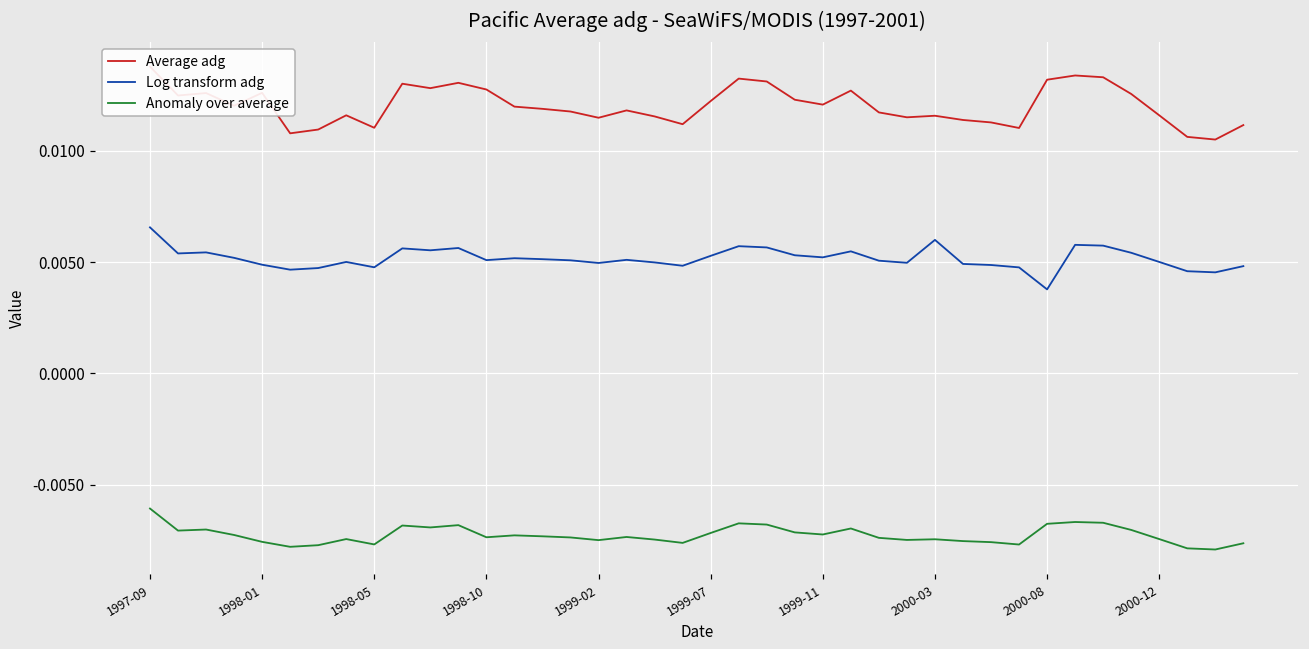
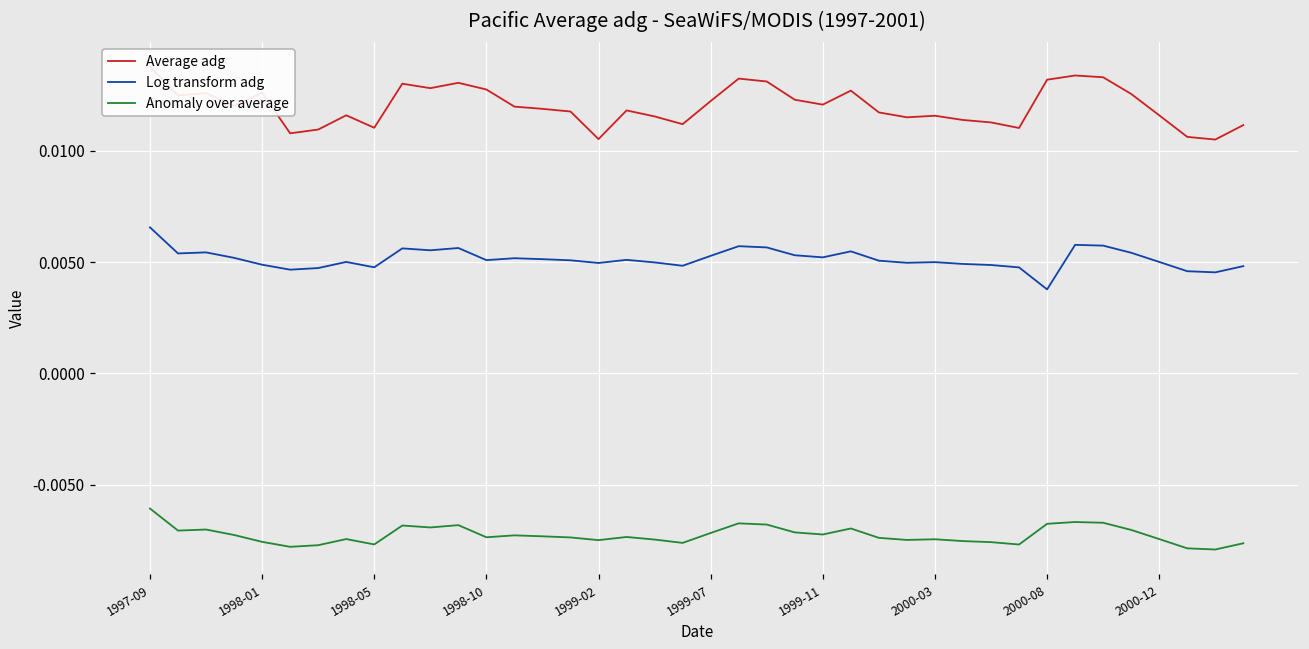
  {
    "Average adg": {
      "1998-05": 0.0110,
      "1998-10": 0.0128,
-     "1999-02": 0.0115,
+     "1999-02": 0.0105,
      "1999-07": 0.0122,
      "1999-11": 0.0121,
      "2000-03": 0.0116,
      "2000-08": 0.0132,
      "2000-12": 0.0116
    },
    "Log transform adg": {
      "1997-09": 0.0066,
      "1998-01": 0.005,
      "1998-05": 0.0048,
      "1998-10": 0.005,
      "1999-02": 0.005,
      "1999-07": 0.0053,
      "1999-11": 0.0052,
-     "2000-03": 0.006,
+     "2000-03": 0.005,
      "2000-08": 0.0038,
      "2000-12": 0.005
    },
    "Anomaly over average": {
      "1997-09": -0.0061,
      "1998-01": -0.0076,
      "1998-05": -0.0077,
      "1998-10": -0.0074,
      "1999-02": -0.0075,
      "1999-07": -0.0072,
      "1999-11": -0.0072,
      "2000-03": -0.0075,
      "2000-08": -0.0068,
      "2000-12": -0.0074
    }
  }
